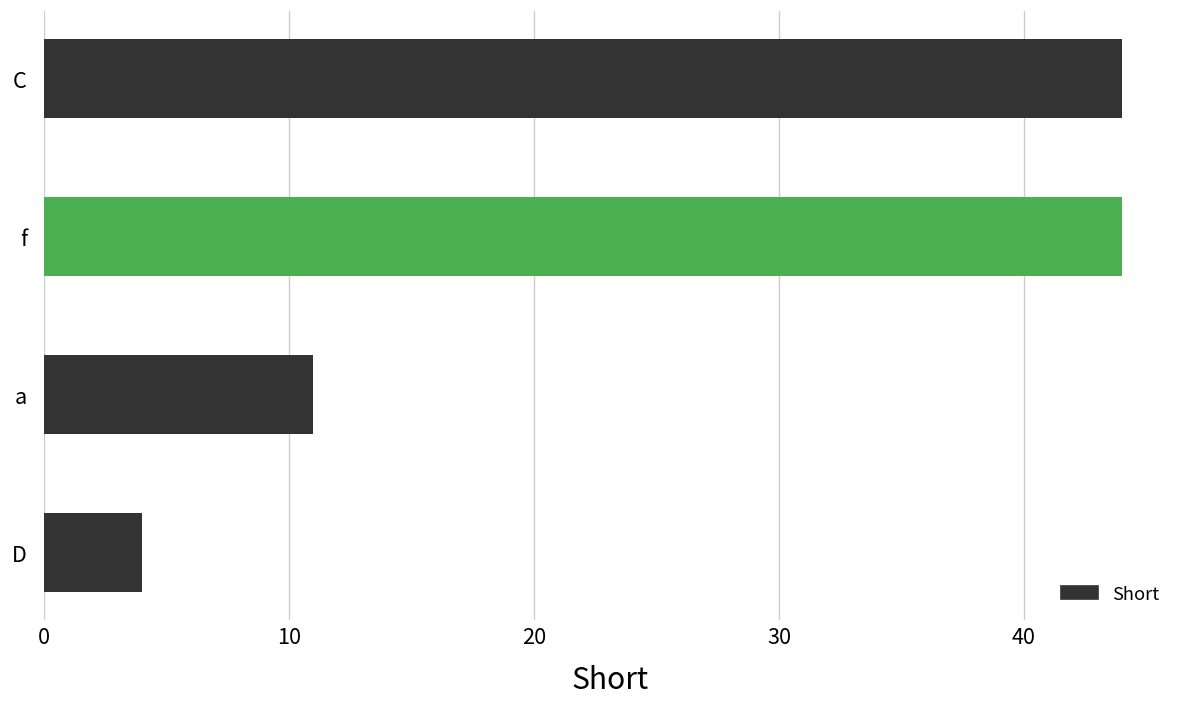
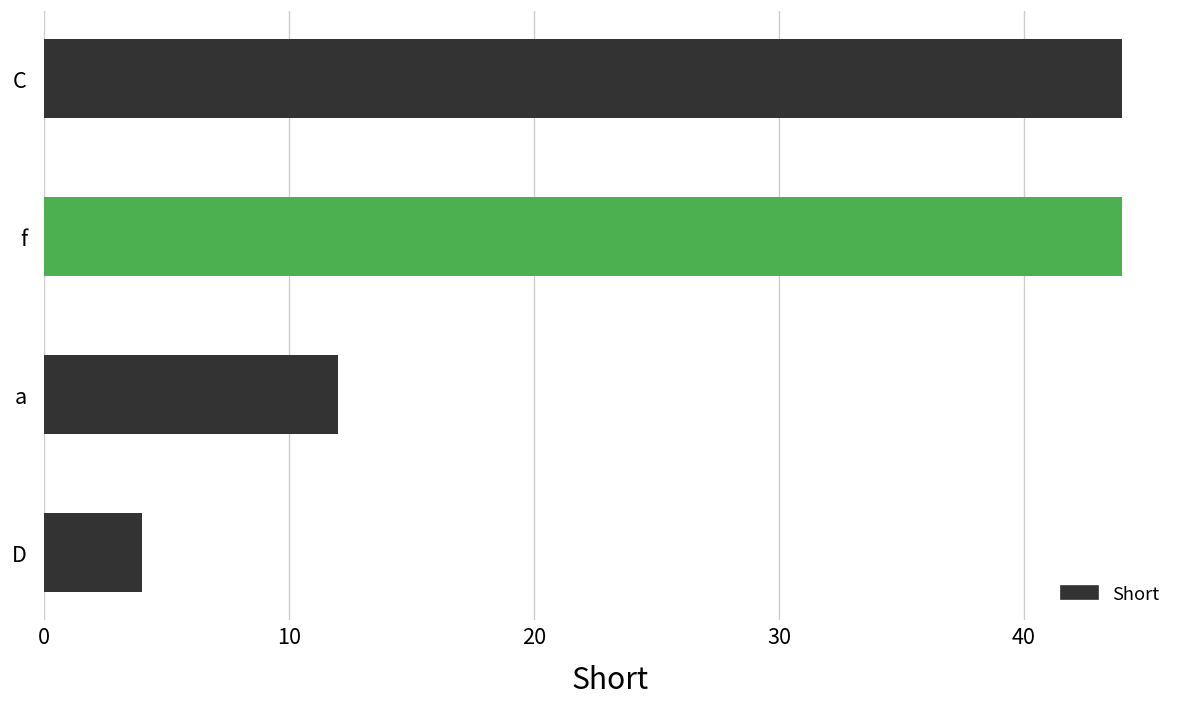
  {
    "C": 44,
    "f": 44,
-   "a": 11,
+   "a": 12,
    "D": 4
  }
